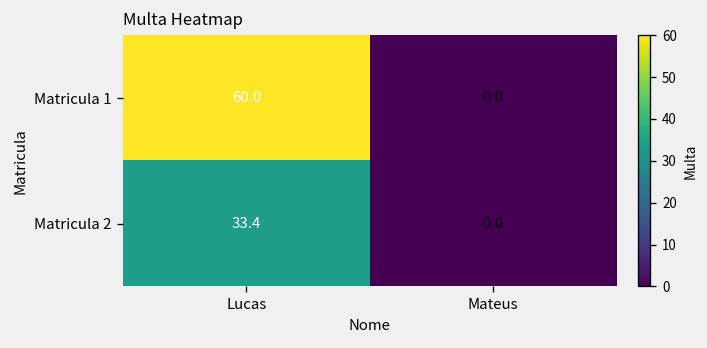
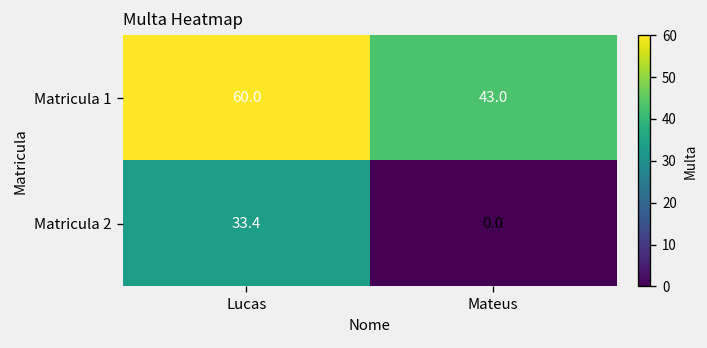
  {
    "Matricula 1": {
      "Lucas": 60.0,
-     "Mateus": 0.0
+     "Mateus": 43.0
    },
    "Matricula 2": {
      "Lucas": 33.4,
      "Mateus": 0.0
    }
  }
